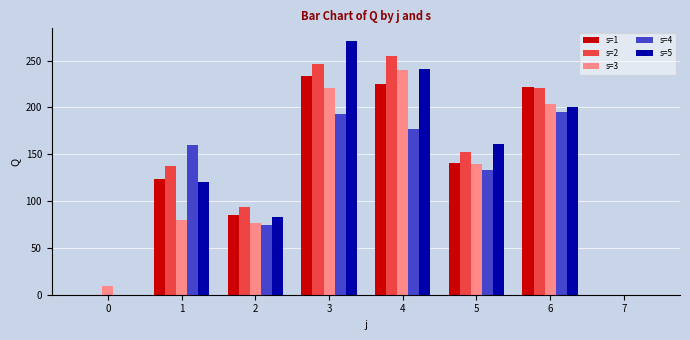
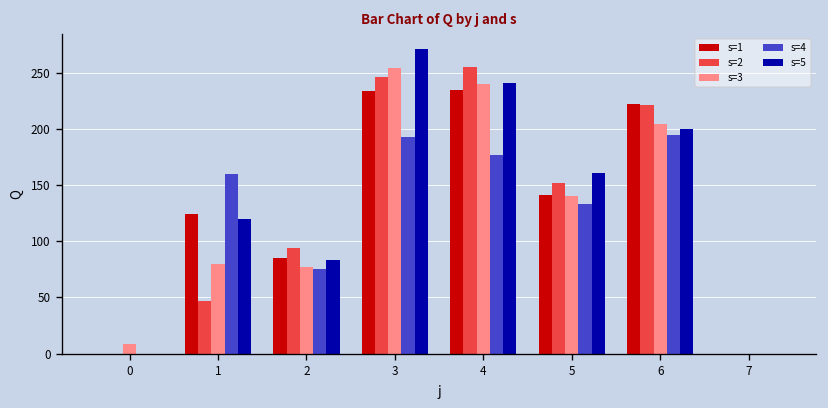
  {
    "s=1": {
      "0": 0,
      "1": 120,
      "2": 90,
      "3": 230,
-     "4": 230,
+     "4": 240,
      "5": 140,
      "6": 220,
      "7": 0
    },
    "s=2": {
      "0": 0,
-     "1": 140,
+     "1": 50,
      "2": 90,
      "3": 250,
      "4": 260,
      "5": 150,
      "6": 220,
      "7": 0
    },
    "s=3": {
      "0": 10,
      "1": 80,
      "2": 80,
-     "3": 220,
+     "3": 250,
      "4": 240,
      "5": 140,
      "6": 200,
      "7": 0
    },
    "s=4": {
      "0": 0,
      "1": 160,
      "2": 80,
      "3": 190,
      "4": 180,
      "5": 130,
      "6": 200,
      "7": 0
    },
    "s=5": {
      "0": 0,
      "1": 120,
      "2": 80,
      "3": 270,
      "4": 240,
      "5": 160,
      "6": 200,
      "7": 0
    }
  }
